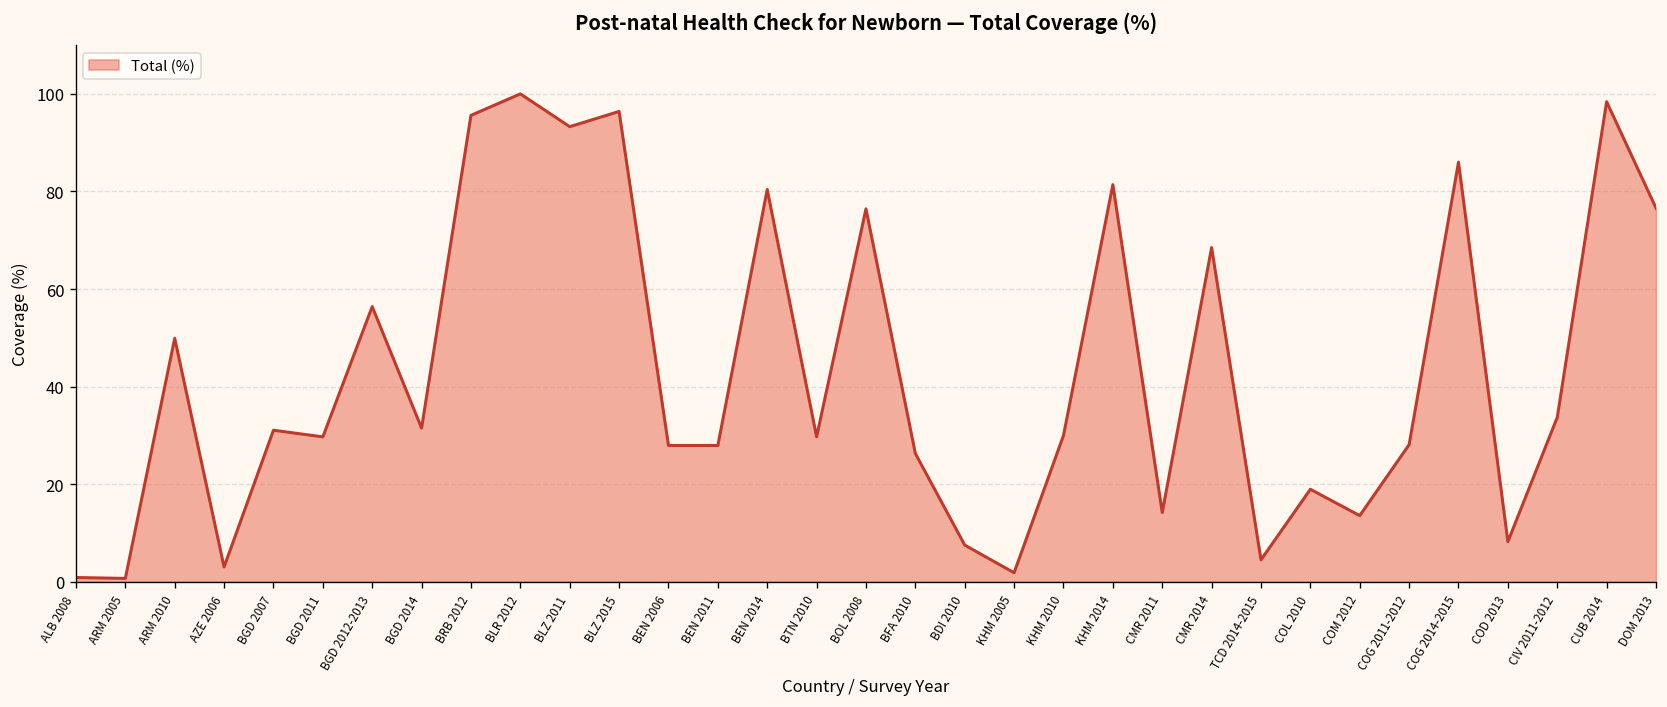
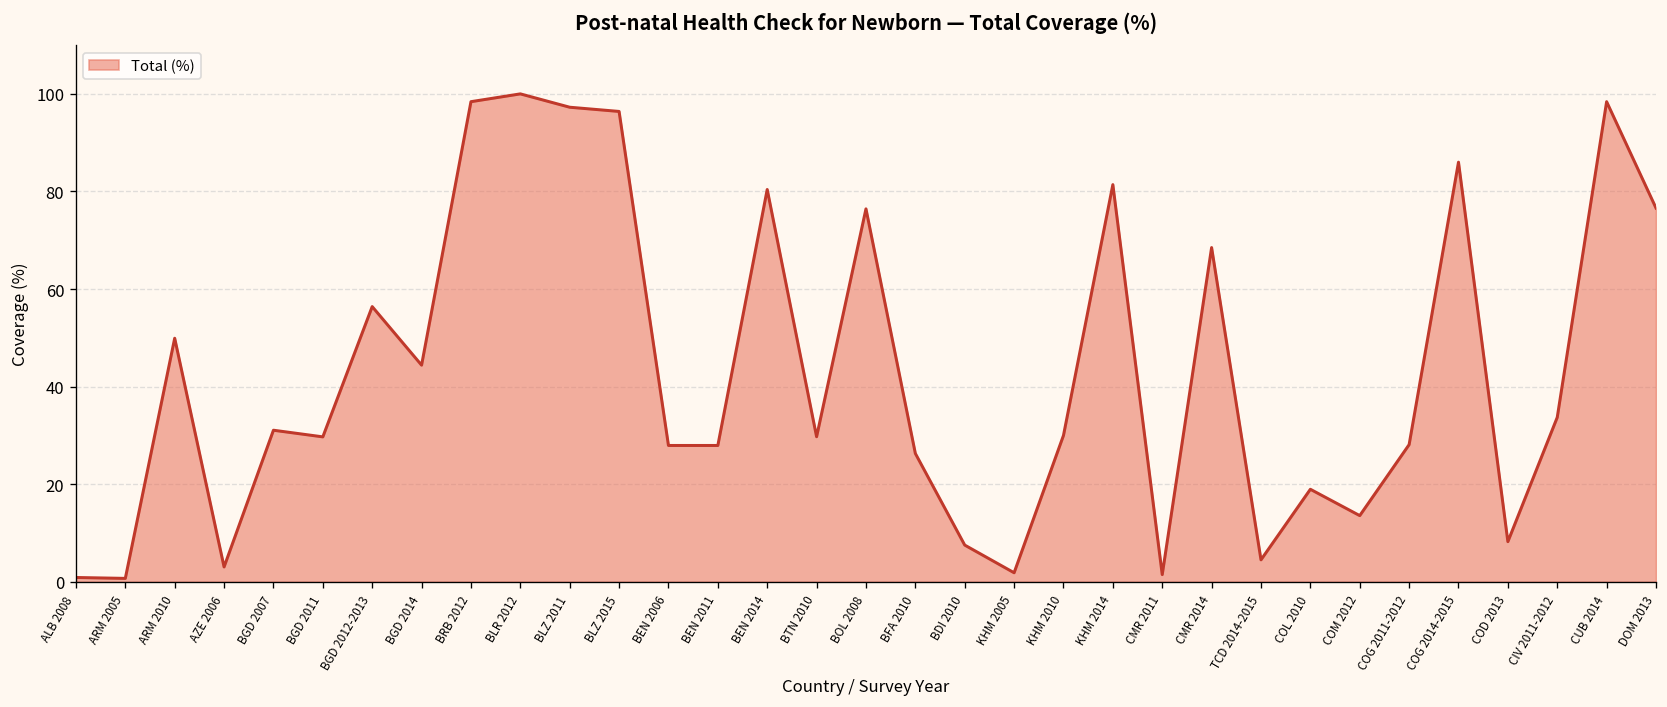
  {
    "ALB 2008": 1,
    "ARM 2005": 1,
    "ARM 2010": 50,
    "AZE 2006": 3,
    "BGD 2007": 31,
    "BGD 2011": 30,
    "BGD 2012-2013": 56,
-   "BGD 2014": 32,
-   "BRB 2012": 96,
+   "BGD 2014": 44,
+   "BRB 2012": 98,
    "BLR 2012": 100,
-   "BLZ 2011": 93,
+   "BLZ 2011": 97,
    "BLZ 2015": 96,
    "BEN 2006": 28,
    "BEN 2011": 28,
    "BEN 2014": 80,
    "BTN 2010": 30,
    "BOL 2008": 76,
    "BFA 2010": 26,
    "BDI 2010": 8,
    "KHM 2005": 2,
    "KHM 2010": 30,
    "KHM 2014": 81,
-   "CMR 2011": 14,
+   "CMR 2011": 1,
    "CMR 2014": 69,
    "TCD 2014-2015": 5,
    "COL 2010": 19,
    "COM 2012": 14,
    "COG 2011-2012": 28,
    "COG 2014-2015": 86,
    "COD 2013": 8,
    "CIV 2011-2012": 34,
    "CUB 2014": 98,
    "DOM 2013": 77
  }
